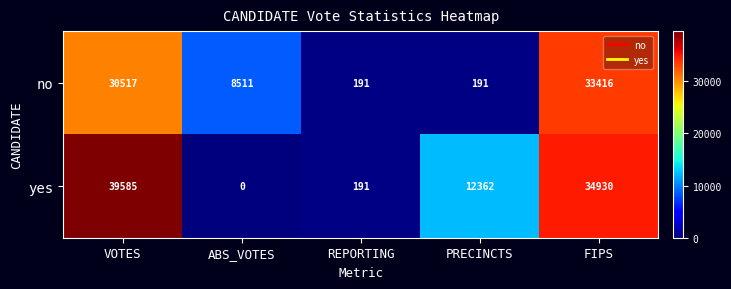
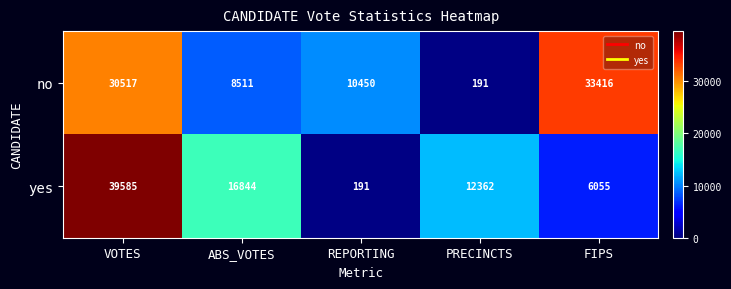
  {
    "no": {
      "VOTES": 30517,
      "ABS_VOTES": 8511,
-     "REPORTING": 191,
+     "REPORTING": 10450,
      "PRECINCTS": 191,
      "FIPS": 33416
    },
    "yes": {
      "VOTES": 39585,
-     "ABS_VOTES": 0,
+     "ABS_VOTES": 16844,
      "REPORTING": 191,
      "PRECINCTS": 12362,
-     "FIPS": 34930
+     "FIPS": 6055
    }
  }
